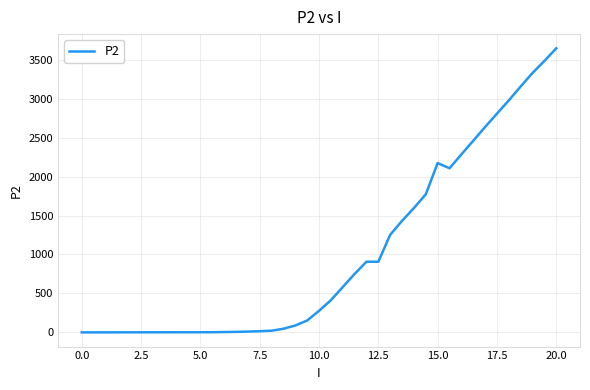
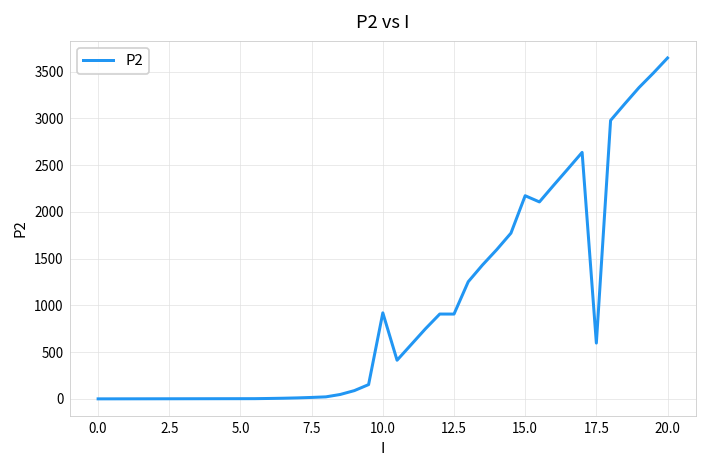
  {
    "0.0": 0,
    "7.5": 0,
-   "10.0": 300,
+   "10.0": 900,
    "12.5": 900,
    "15.0": 2200,
-   "17.5": 2800,
+   "17.5": 600,
    "20.0": 3600
  }
